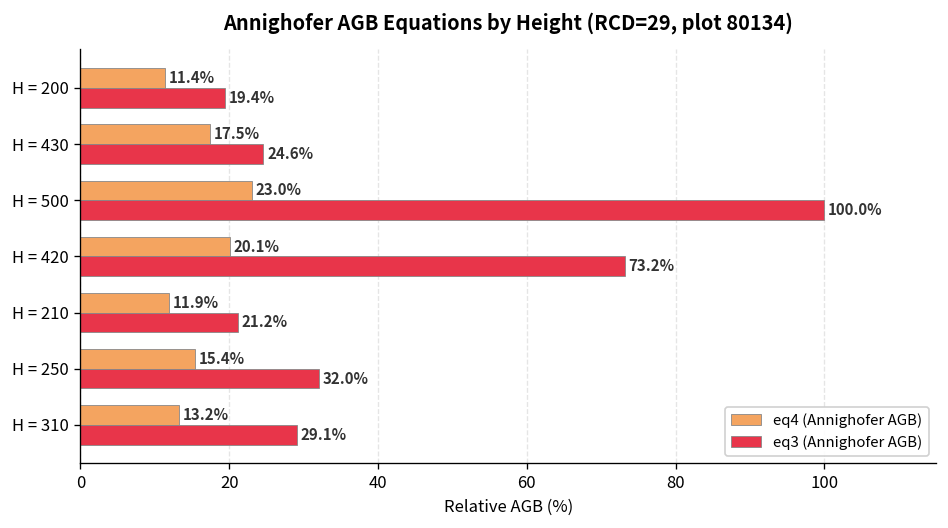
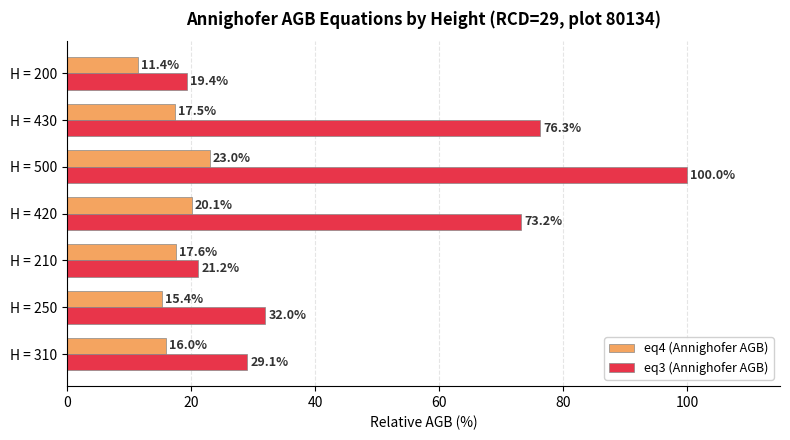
  {
    "eq4 (Annighofer AGB)": {
      "H = 200": "11.4%",
      "H = 430": "17.5%",
      "H = 500": "23.0%",
      "H = 420": "20.1%",
-     "H = 210": "11.9%",
+     "H = 210": "17.6%",
      "H = 250": "15.4%",
-     "H = 310": "13.2%"
+     "H = 310": "16.0%"
    },
    "eq3 (Annighofer AGB)": {
      "H = 200": "19.4%",
-     "H = 430": "24.6%",
+     "H = 430": "76.3%",
      "H = 500": "100.0%",
      "H = 420": "73.2%",
      "H = 210": "21.2%",
      "H = 250": "32.0%",
      "H = 310": "29.1%"
    }
  }
